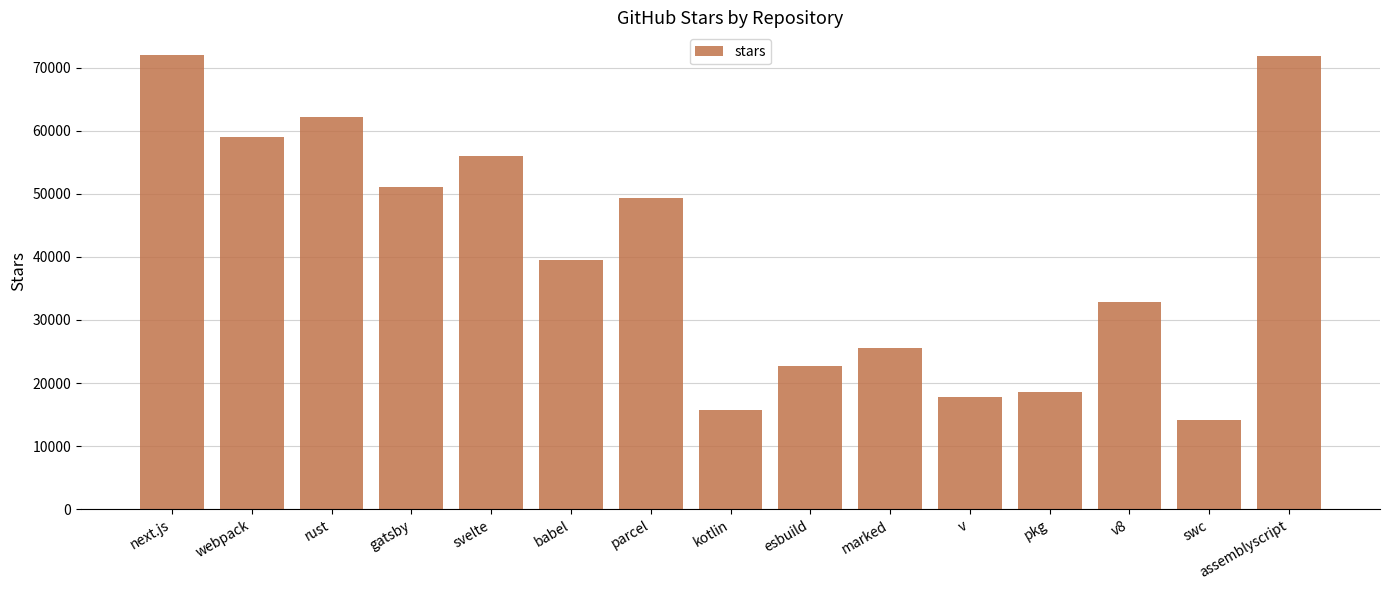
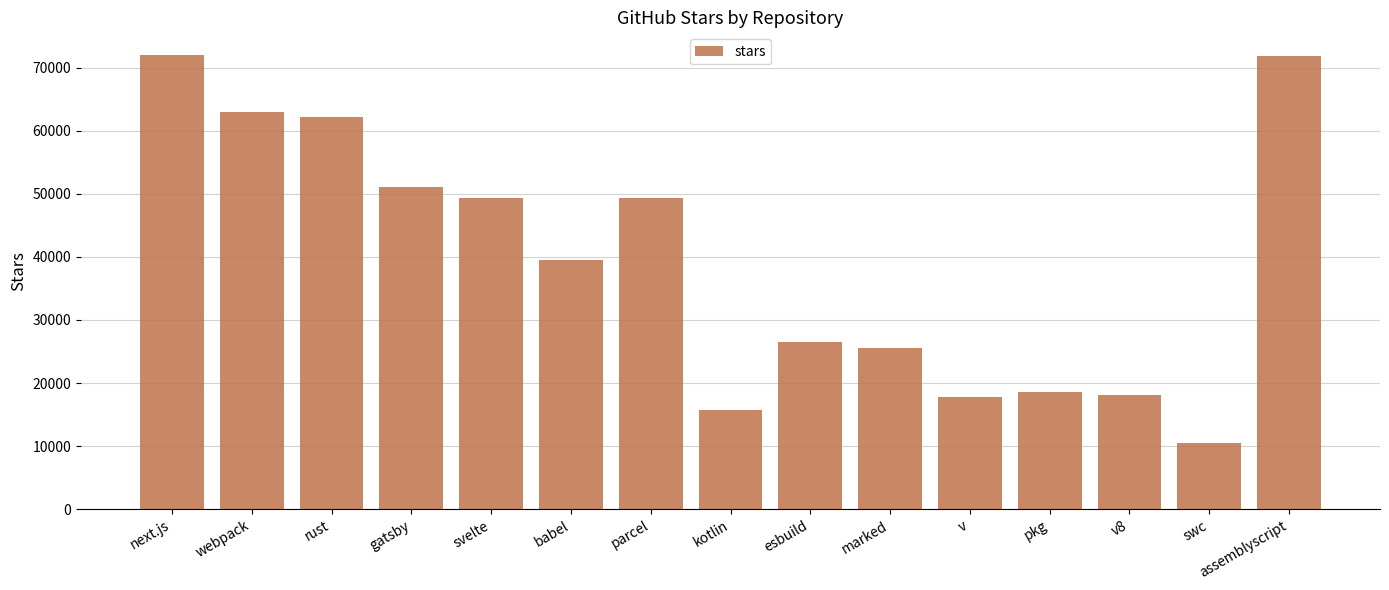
  {
    "next.js": 72000,
-   "webpack": 59000,
+   "webpack": 63000,
    "rust": 62000,
    "gatsby": 51000,
-   "svelte": 56000,
+   "svelte": 49000,
    "babel": 40000,
    "parcel": 49000,
    "kotlin": 16000,
-   "esbuild": 23000,
+   "esbuild": 27000,
    "marked": 26000,
    "v": 18000,
    "pkg": 19000,
-   "v8": 33000,
-   "swc": 14000,
+   "v8": 18000,
+   "swc": 10000,
    "assemblyscript": 72000
  }
